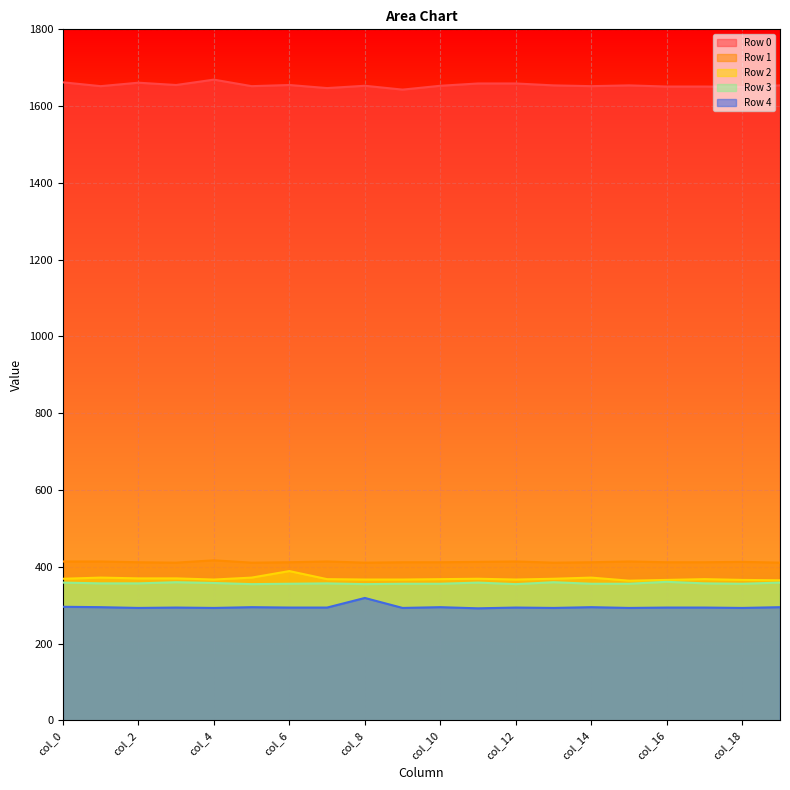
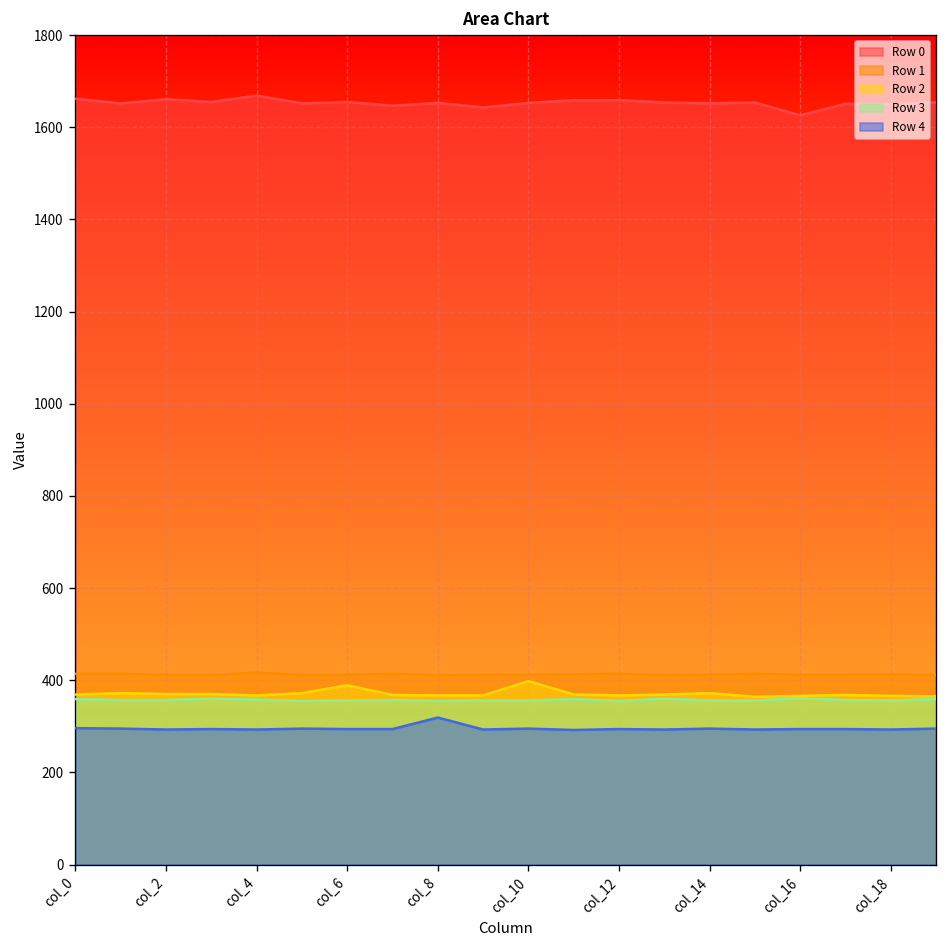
  {
    "Row 0": {
      "col_0": 1660,
      "col_2": 1660,
      "col_4": 1670,
      "col_6": 1660,
      "col_8": 1650,
      "col_10": 1650,
      "col_12": 1660,
      "col_14": 1650,
-     "col_16": 1650
+     "col_16": 1630
    },
    "Row 1": {
      "col_0": 410,
      "col_2": 410,
      "col_4": 420,
      "col_6": 410,
      "col_8": 410,
      "col_10": 410,
      "col_12": 410,
      "col_14": 410,
      "col_16": 410,
      "col_18": 410
    },
    "Row 2": {
      "col_0": 370,
      "col_2": 370,
      "col_4": 370,
      "col_6": 390,
      "col_8": 370,
-     "col_10": 370,
+     "col_10": 400,
      "col_12": 370,
      "col_14": 370,
      "col_18": 370
    },
    "Row 3": {
      "col_0": 360,
      "col_2": 360,
      "col_4": 360,
      "col_6": 360,
      "col_8": 360,
      "col_10": 360,
      "col_12": 360,
      "col_14": 360,
      "col_18": 360
    },
    "Row 4": {
      "col_0": 300,
      "col_2": 290,
      "col_4": 290,
      "col_6": 290,
      "col_8": 320,
      "col_10": 300,
      "col_12": 290,
      "col_14": 300,
      "col_16": 290,
      "col_18": 290
    }
  }
